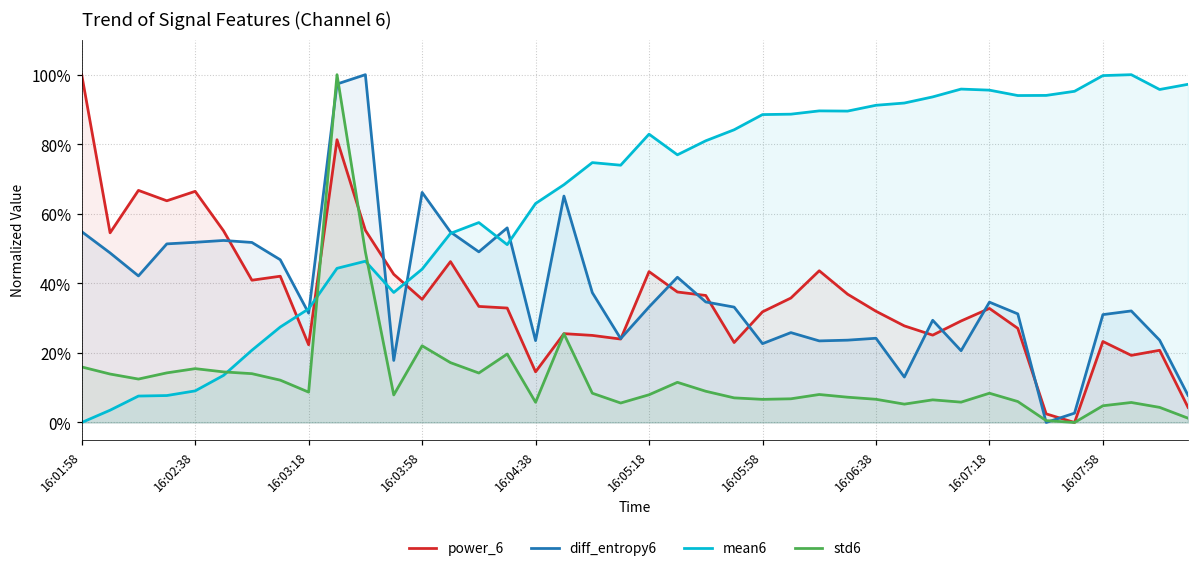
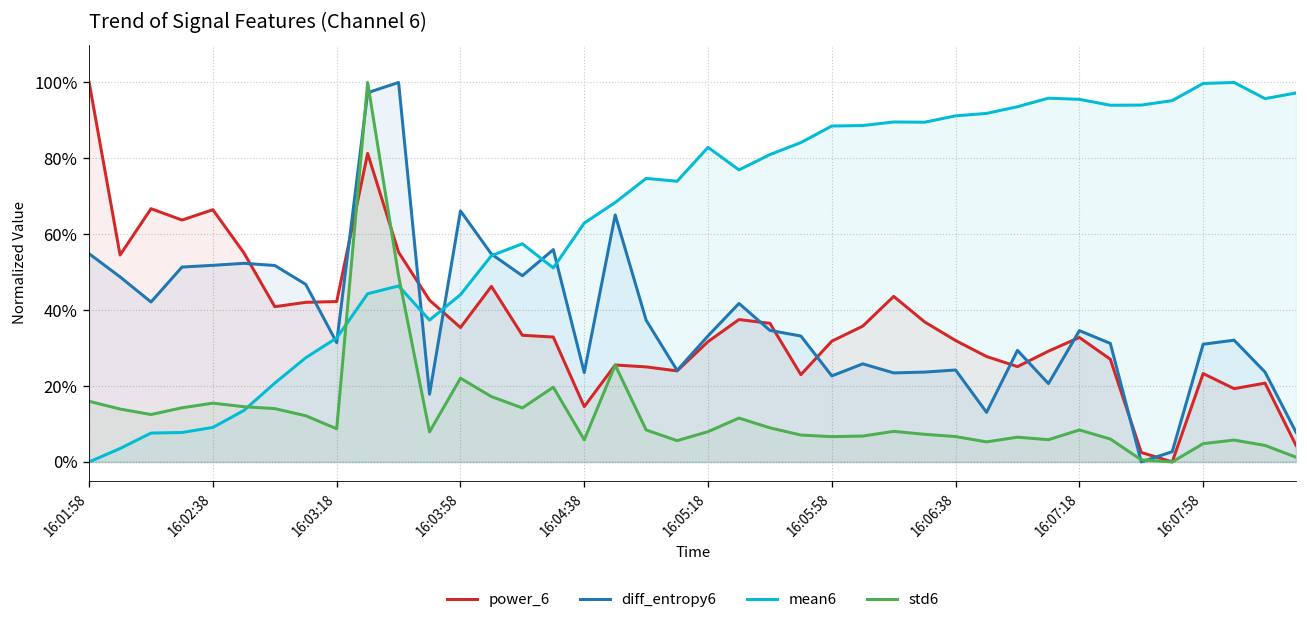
  {
    "power_6": {
      "16:01:58": "100%",
      "16:02:38": "66%",
-     "16:03:18": "22%",
+     "16:03:18": "42%",
      "16:03:58": "35%",
      "16:04:38": "15%",
-     "16:05:18": "43%",
+     "16:05:18": "32%",
      "16:05:58": "32%",
      "16:06:38": "32%",
      "16:07:18": "33%",
      "16:07:58": "23%"
    },
    "diff_entropy6": {
      "16:01:58": "55%",
      "16:02:38": "52%",
      "16:03:18": "31%",
      "16:03:58": "66%",
      "16:04:38": "24%",
      "16:05:18": "33%",
      "16:05:58": "23%",
      "16:06:38": "24%",
      "16:07:18": "35%",
      "16:07:58": "31%"
    },
    "mean6": {
      "16:01:58": "0%",
      "16:02:38": "9%",
      "16:03:18": "33%",
      "16:03:58": "44%",
      "16:04:38": "63%",
      "16:05:18": "83%",
      "16:05:58": "89%",
      "16:06:38": "91%",
      "16:07:18": "96%",
      "16:07:58": "100%"
    },
    "std6": {
      "16:01:58": "16%",
      "16:02:38": "15%",
      "16:03:18": "9%",
      "16:03:58": "22%",
      "16:04:38": "6%",
      "16:05:18": "8%",
      "16:05:58": "7%",
      "16:06:38": "7%",
      "16:07:18": "8%",
      "16:07:58": "5%"
    }
  }
